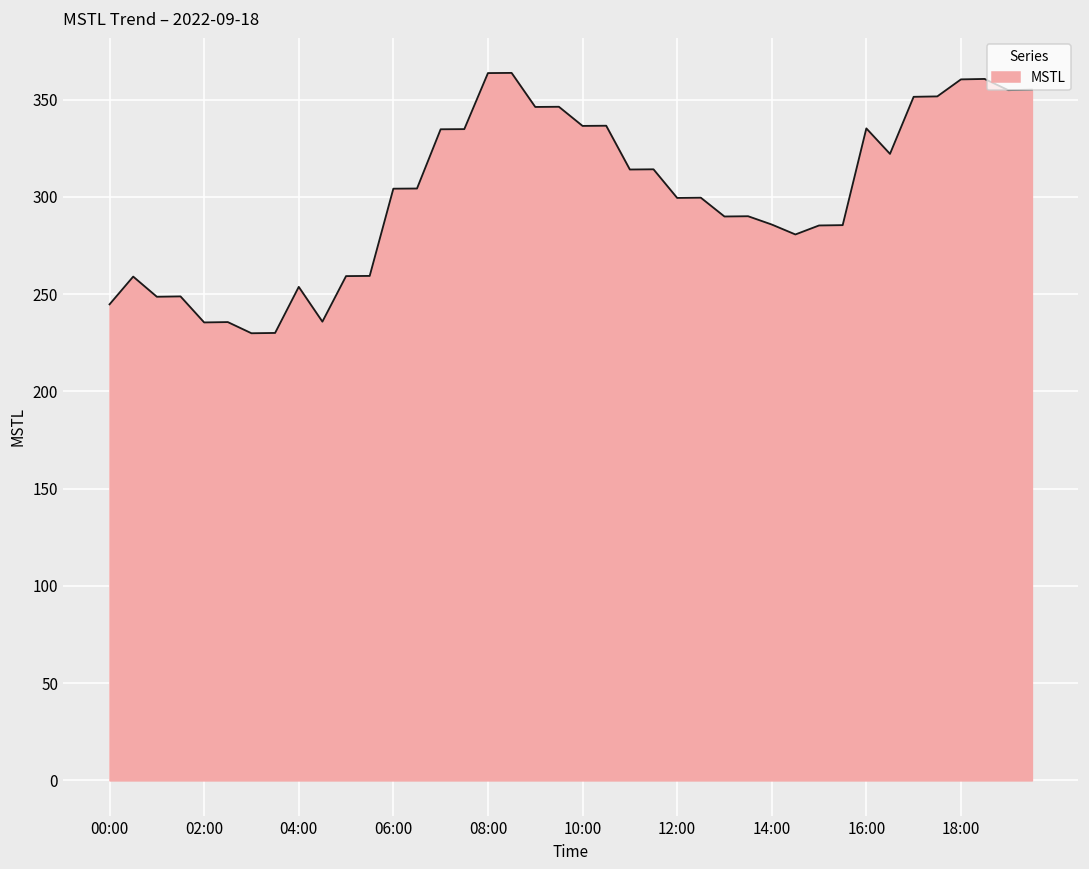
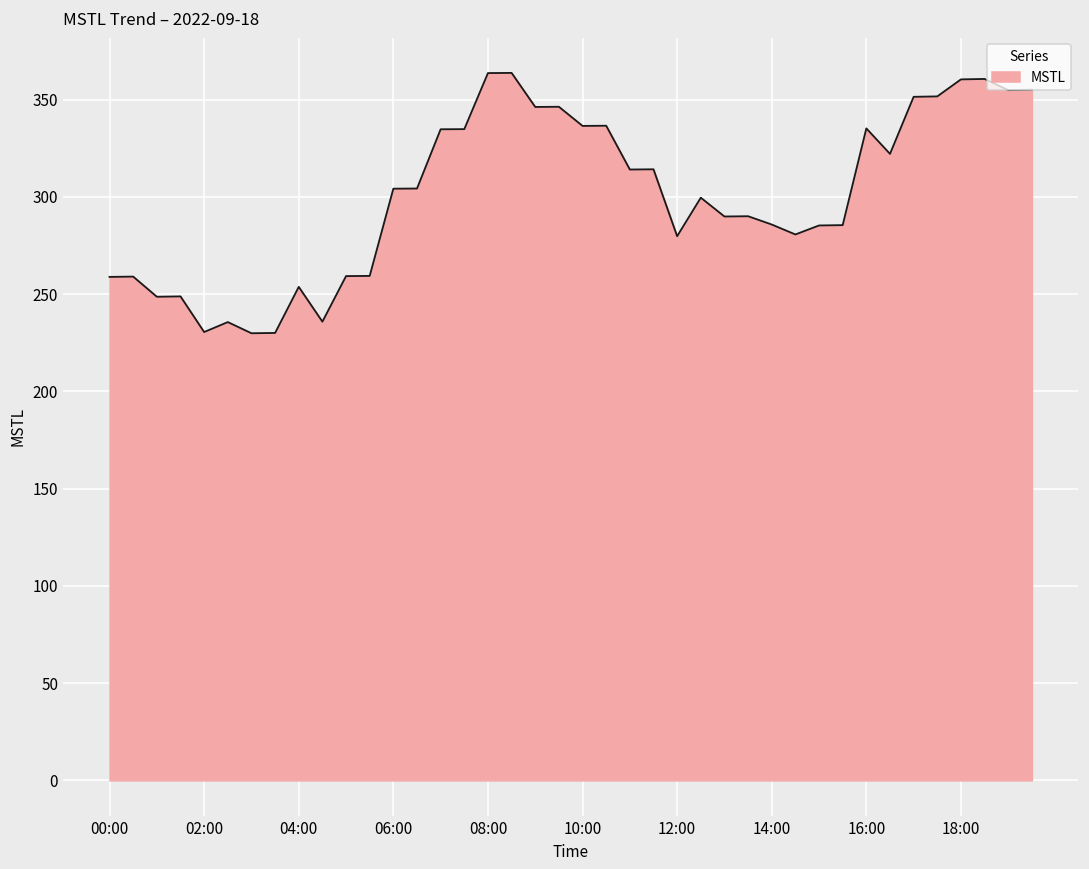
  {
-   "00:00": 245,
-   "02:00": 235,
+   "00:00": 259,
+   "02:00": 231,
    "04:00": 254,
    "06:00": 304,
    "08:00": 364,
    "10:00": 337,
-   "12:00": 299,
+   "12:00": 280,
    "14:00": 286,
    "16:00": 335,
    "18:00": 360
  }
